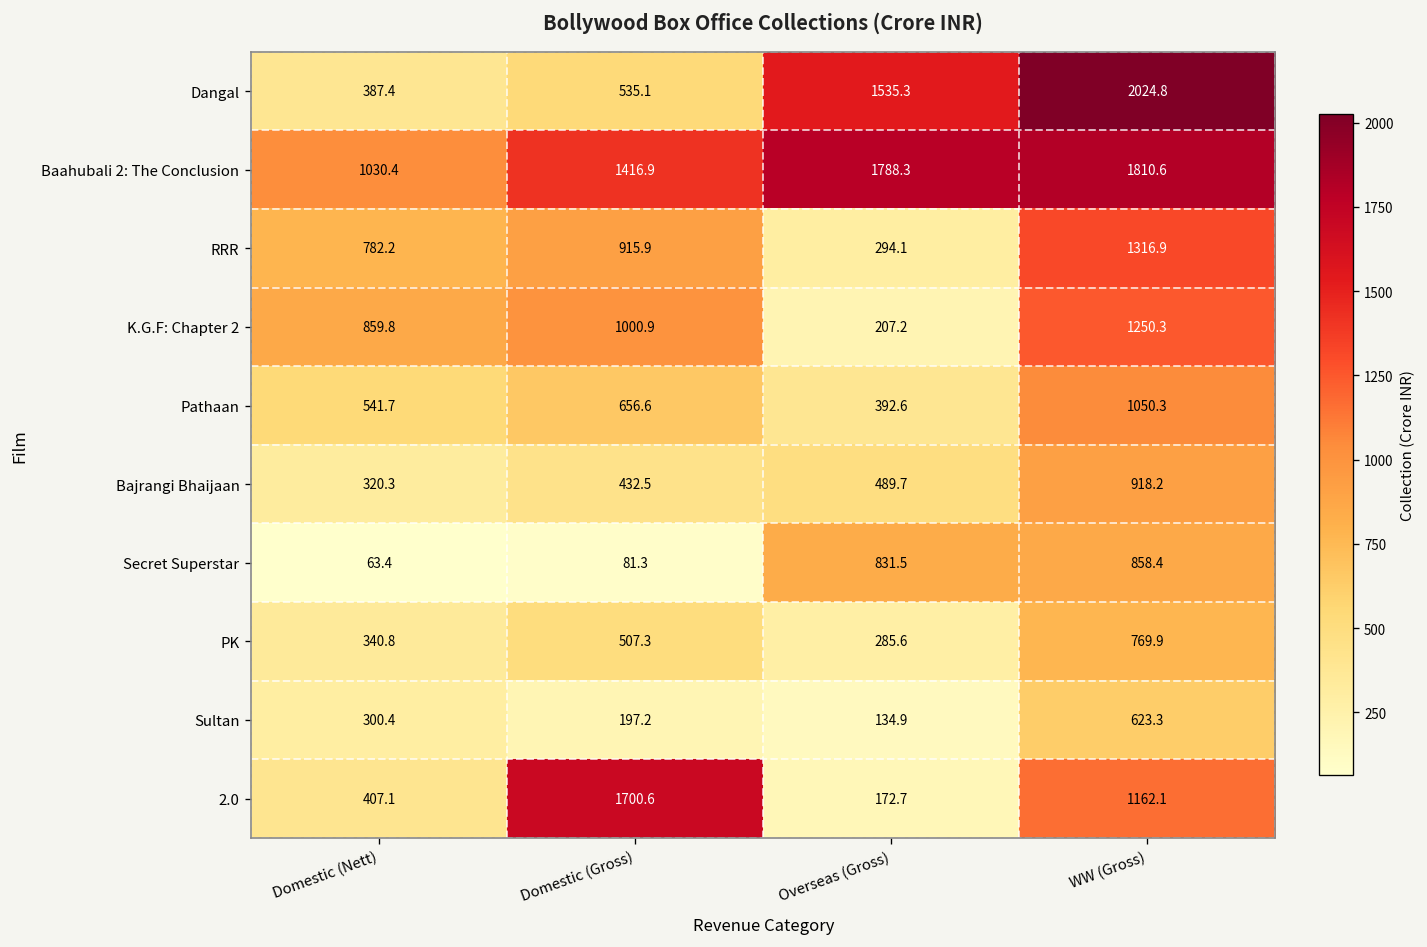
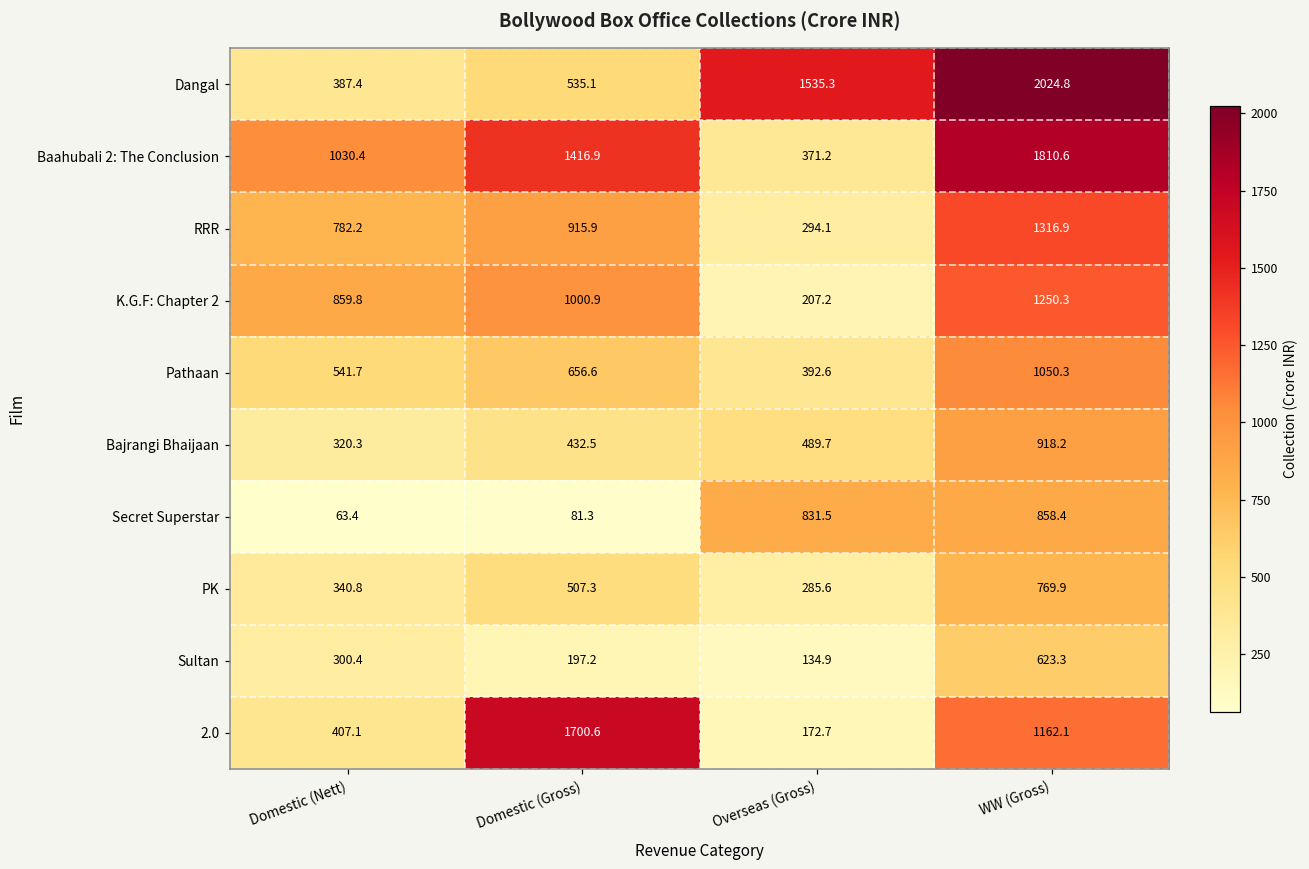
  {
    "Dangal": {
      "Domestic (Nett)": 387.4,
      "Domestic (Gross)": 535.1,
      "Overseas (Gross)": 1535.3,
      "WW (Gross)": 2024.8
    },
    "Baahubali 2: The Conclusion": {
      "Domestic (Nett)": 1030.4,
      "Domestic (Gross)": 1416.9,
-     "Overseas (Gross)": 1788.3,
+     "Overseas (Gross)": 371.2,
      "WW (Gross)": 1810.6
    },
    "RRR": {
      "Domestic (Nett)": 782.2,
      "Domestic (Gross)": 915.9,
      "Overseas (Gross)": 294.1,
      "WW (Gross)": 1316.9
    },
    "K.G.F: Chapter 2": {
      "Domestic (Nett)": 859.8,
      "Domestic (Gross)": 1000.9,
      "Overseas (Gross)": 207.2,
      "WW (Gross)": 1250.3
    },
    "Pathaan": {
      "Domestic (Nett)": 541.7,
      "Domestic (Gross)": 656.6,
      "Overseas (Gross)": 392.6,
      "WW (Gross)": 1050.3
    },
    "Bajrangi Bhaijaan": {
      "Domestic (Nett)": 320.3,
      "Domestic (Gross)": 432.5,
      "Overseas (Gross)": 489.7,
      "WW (Gross)": 918.2
    },
    "Secret Superstar": {
      "Domestic (Nett)": 63.4,
      "Domestic (Gross)": 81.3,
      "Overseas (Gross)": 831.5,
      "WW (Gross)": 858.4
    },
    "PK": {
      "Domestic (Nett)": 340.8,
      "Domestic (Gross)": 507.3,
      "Overseas (Gross)": 285.6,
      "WW (Gross)": 769.9
    },
    "Sultan": {
      "Domestic (Nett)": 300.4,
      "Domestic (Gross)": 197.2,
      "Overseas (Gross)": 134.9,
      "WW (Gross)": 623.3
    },
    "2.0": {
      "Domestic (Nett)": 407.1,
      "Domestic (Gross)": 1700.6,
      "Overseas (Gross)": 172.7,
      "WW (Gross)": 1162.1
    }
  }
